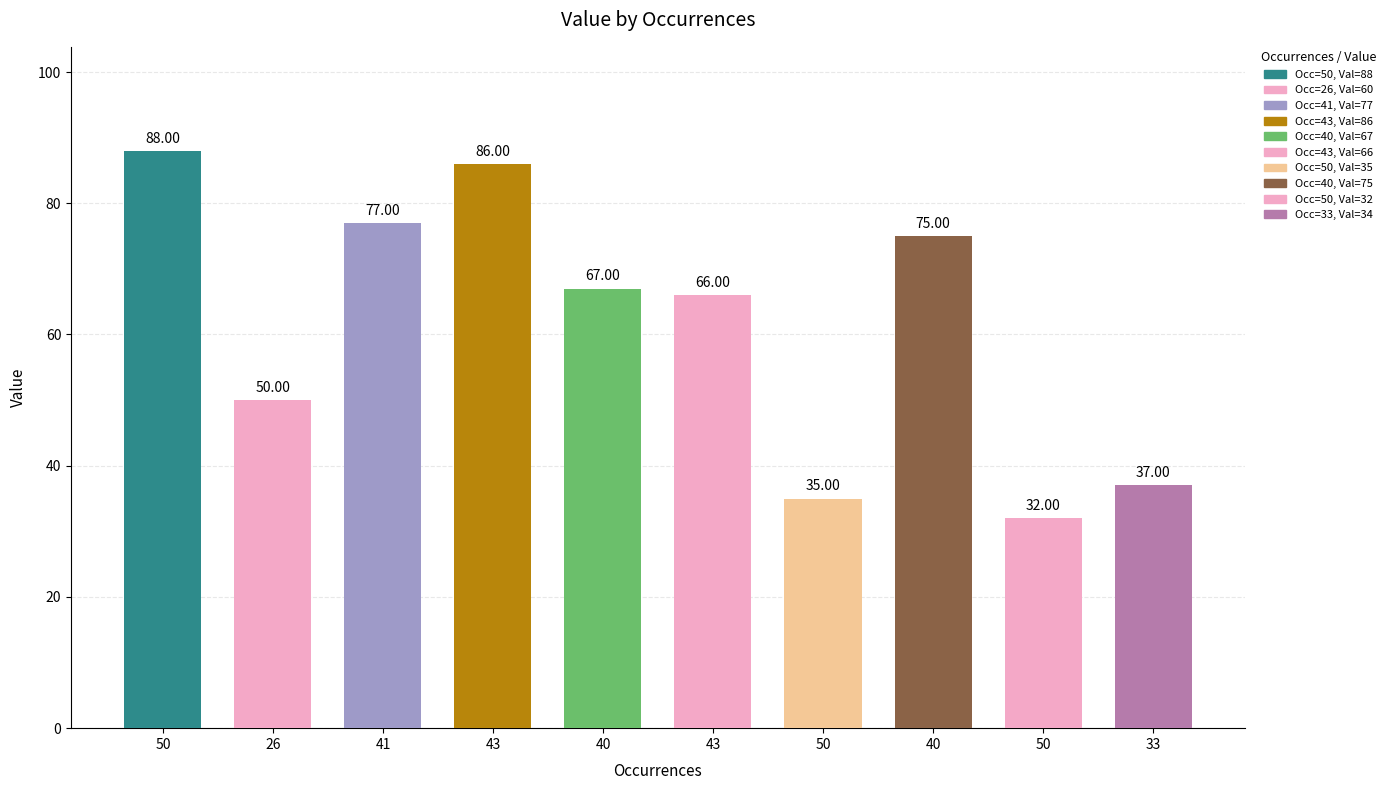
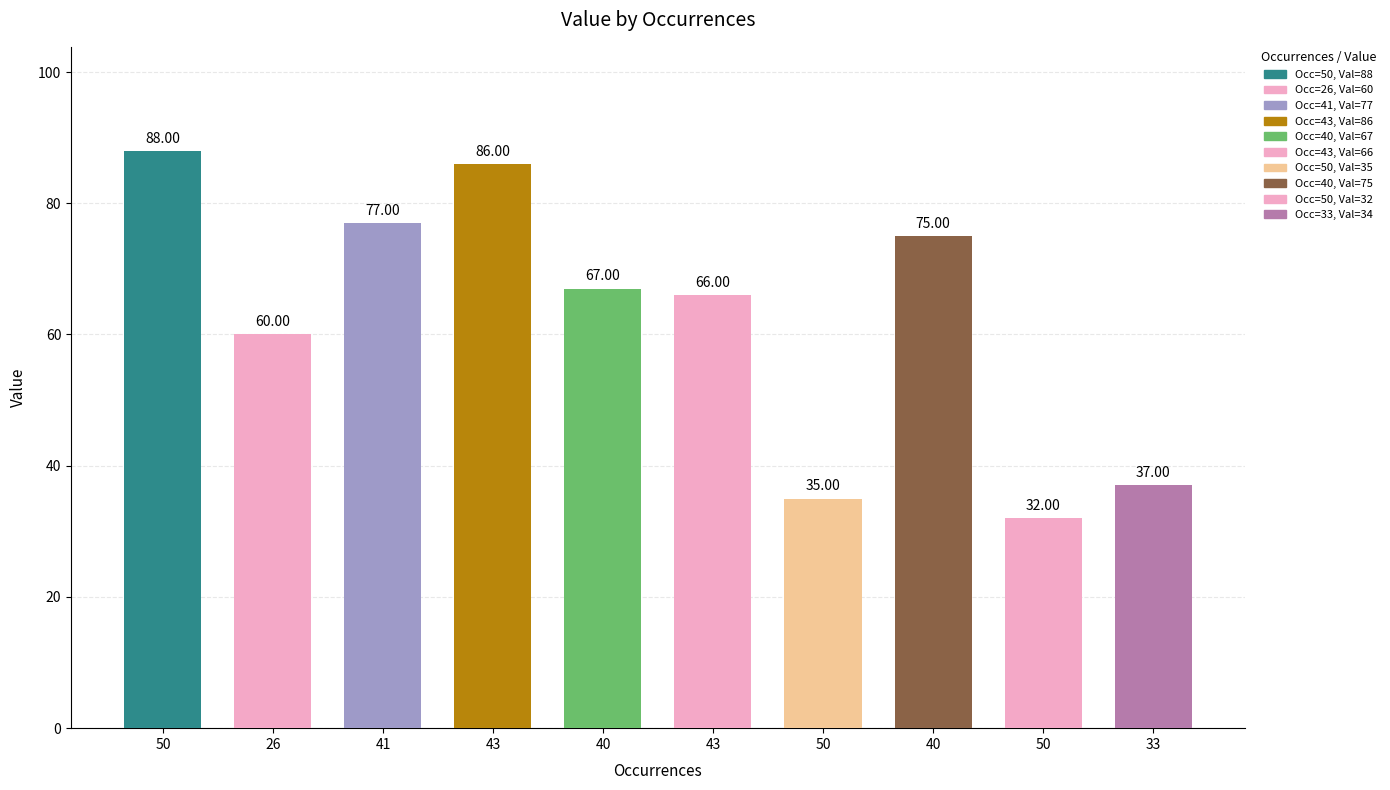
  {
-   "26": 50.00,
+   "26": 60.00,
    "41": 77.00,
    "33": 37.00
  }
